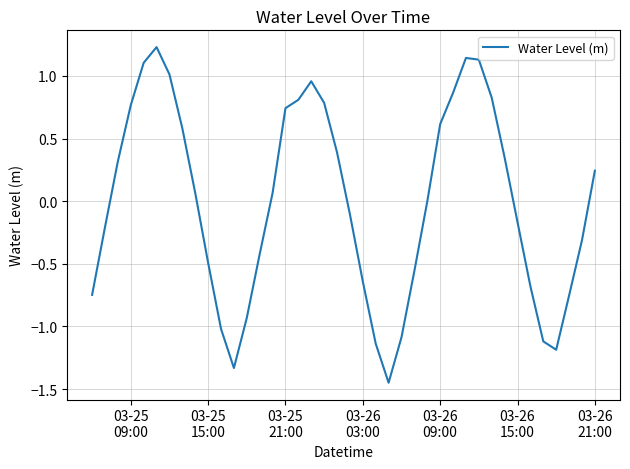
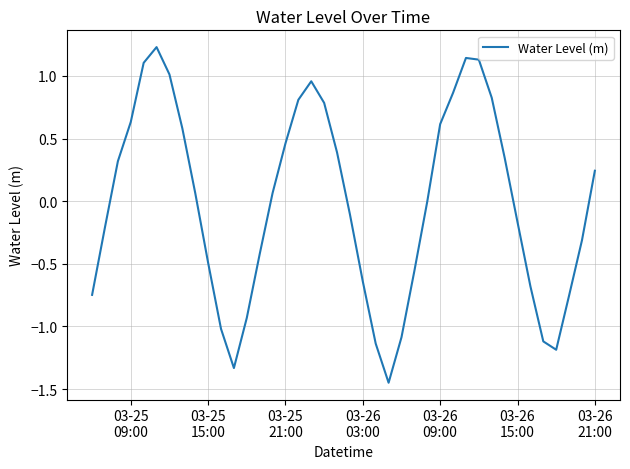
  {
-   "03-25 09:00": 0.77,
+   "03-25 09:00": 0.63,
    "03-25 15:00": -0.49,
-   "03-25 21:00": 0.74,
+   "03-25 21:00": 0.46,
    "03-26 03:00": -0.64,
    "03-26 09:00": 0.61,
    "03-26 15:00": -0.17,
    "03-26 21:00": 0.24
  }
